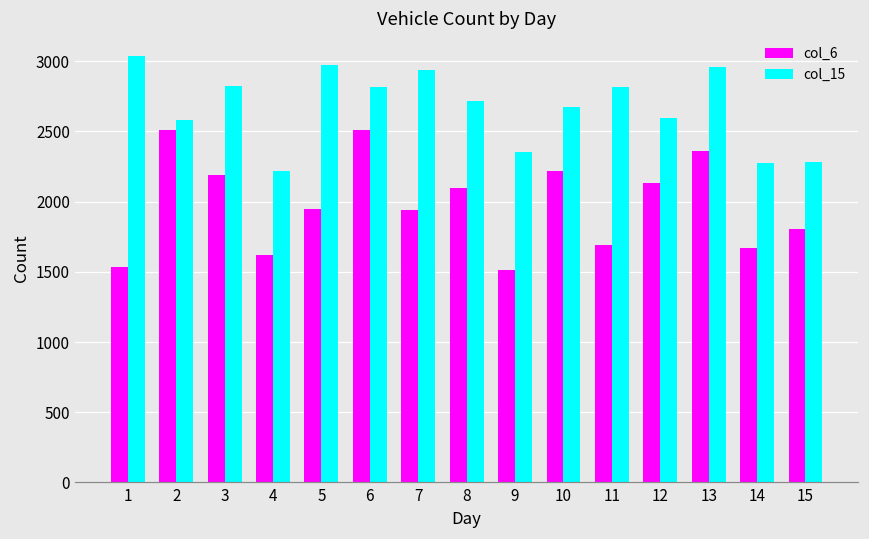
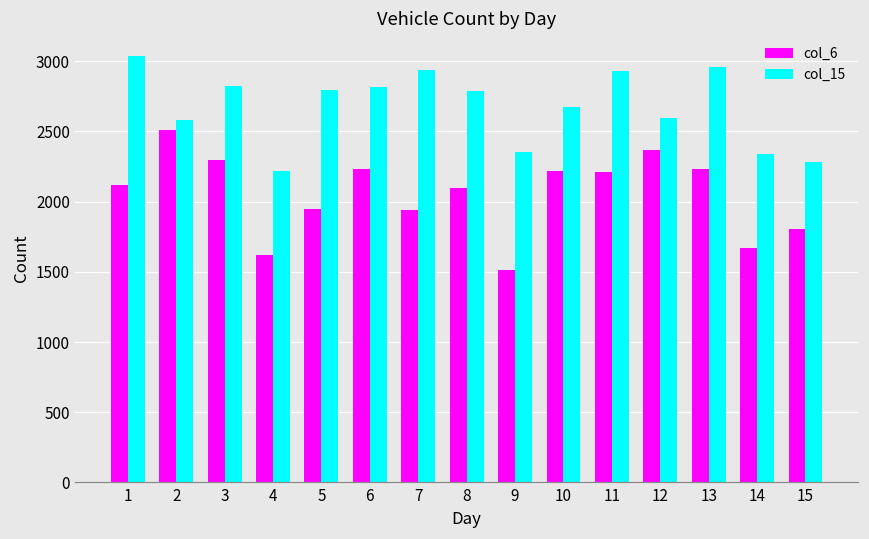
  {
    "col_6": {
-     "1": 1530,
+     "1": 2120,
      "2": 2510,
-     "3": 2190,
+     "3": 2300,
      "4": 1620,
      "5": 1950,
-     "6": 2510,
+     "6": 2230,
      "7": 1940,
      "8": 2090,
      "9": 1510,
      "10": 2220,
-     "11": 1690,
-     "12": 2130,
-     "13": 2360,
+     "11": 2210,
+     "12": 2370,
+     "13": 2240,
      "14": 1670,
      "15": 1800
    },
    "col_15": {
      "1": 3040,
      "2": 2580,
      "3": 2820,
      "4": 2220,
-     "5": 2980,
+     "5": 2790,
      "6": 2820,
      "7": 2940,
-     "8": 2720,
+     "8": 2790,
      "9": 2360,
      "10": 2670,
-     "11": 2820,
+     "11": 2930,
      "12": 2590,
      "13": 2960,
-     "14": 2270,
+     "14": 2340,
      "15": 2280
    }
  }
